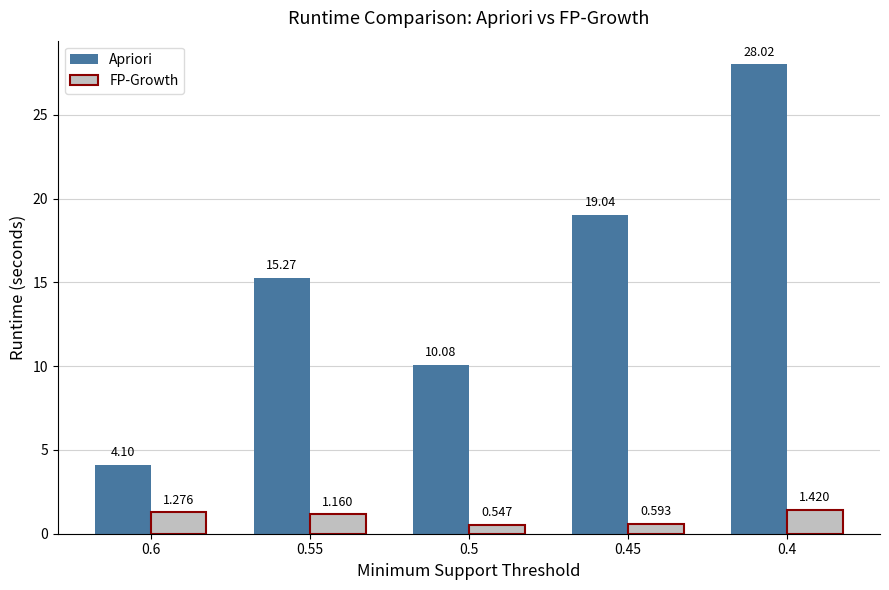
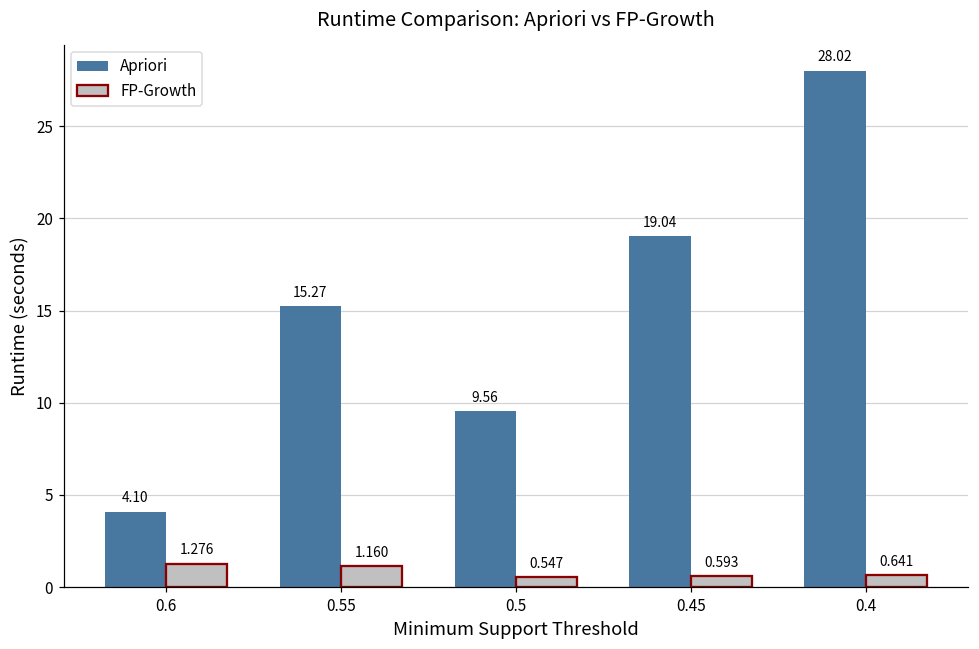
  {
    "Apriori": {
      "0.6": 4.10,
      "0.55": 15.27,
-     "0.5": 10.08,
+     "0.5": 9.56,
      "0.45": 19.04,
      "0.4": 28.02
    },
    "FP-Growth": {
      "0.6": 1.276,
      "0.55": 1.160,
      "0.5": 0.547,
      "0.45": 0.593,
-     "0.4": 1.420
+     "0.4": 0.641
    }
  }
